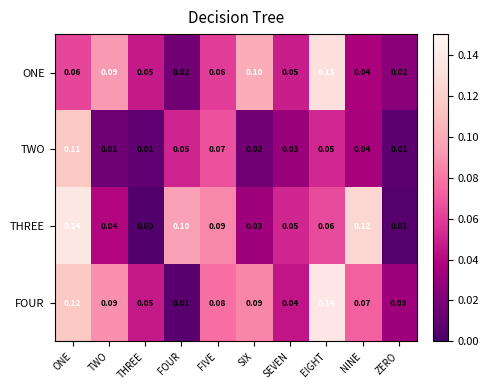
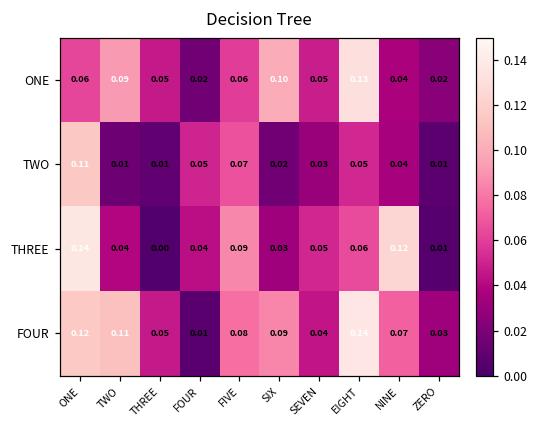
  {
    "ONE": {
      "ONE": 0.06,
      "TWO": 0.09,
      "THREE": 0.05,
      "FOUR": 0.02,
      "FIVE": 0.06,
      "SIX": 0.10,
      "SEVEN": 0.05,
      "NINE": 0.04,
      "ZERO": 0.02
    },
    "TWO": {
      "ONE": 0.11,
      "TWO": 0.01,
      "THREE": 0.01,
      "FOUR": 0.05,
      "FIVE": 0.07,
      "SIX": 0.02,
      "SEVEN": 0.03,
      "EIGHT": 0.05,
      "NINE": 0.04,
      "ZERO": 0.01
    },
    "THREE": {
      "TWO": 0.04,
      "THREE": 0.00,
-     "FOUR": 0.10,
+     "FOUR": 0.04,
      "FIVE": 0.09,
      "SIX": 0.03,
      "SEVEN": 0.05,
      "EIGHT": 0.06,
      "ZERO": 0.01
    },
    "FOUR": {
      "ONE": 0.12,
-     "TWO": 0.09,
+     "TWO": 0.11,
      "THREE": 0.05,
      "FOUR": 0.01,
      "FIVE": 0.08,
      "SIX": 0.09,
      "SEVEN": 0.04,
      "NINE": 0.07,
      "ZERO": 0.03
    }
  }
